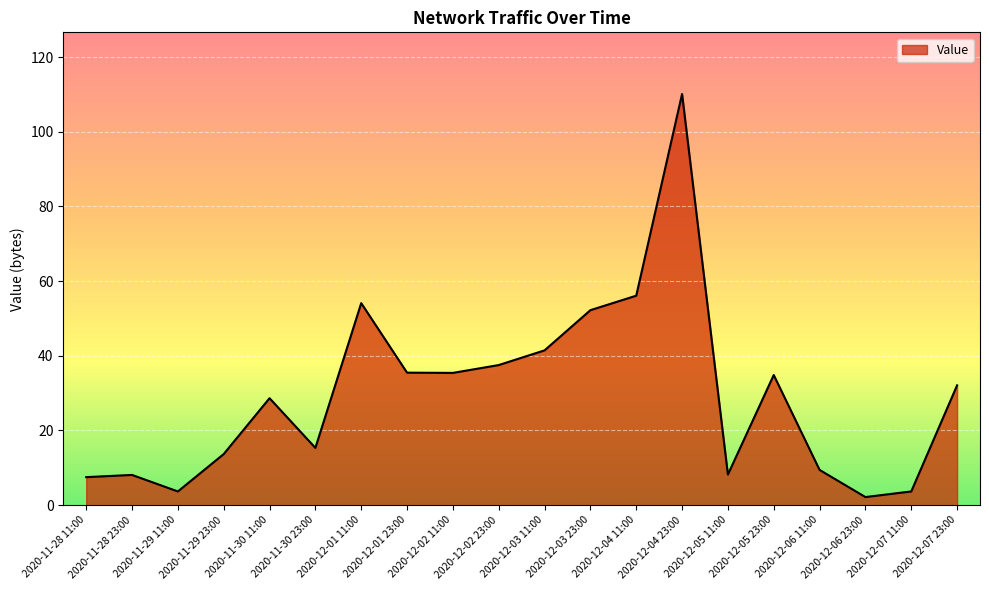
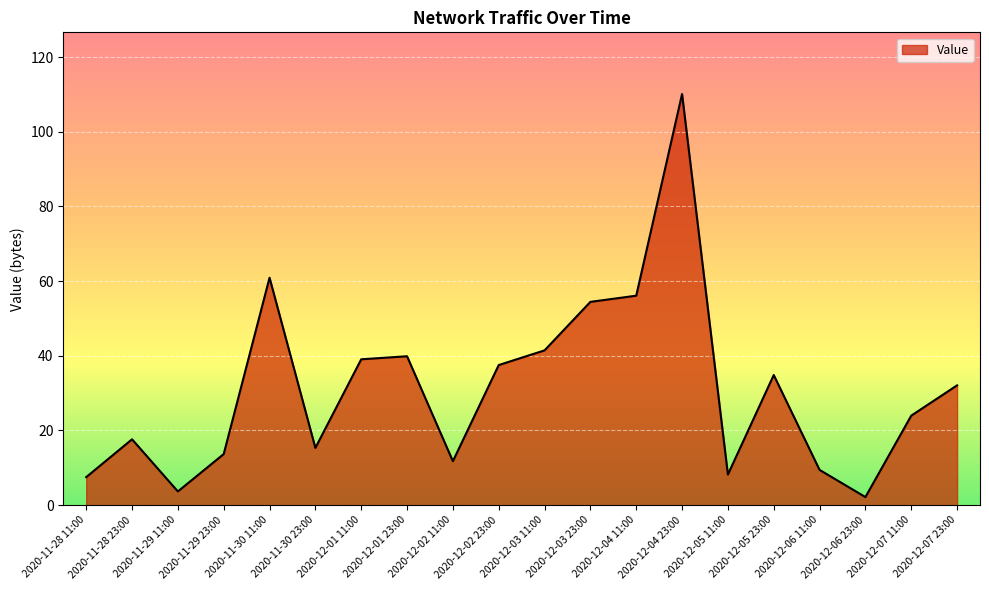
  {
    "2020-11-28 11:00": 7,
-   "2020-11-28 23:00": 8,
+   "2020-11-28 23:00": 18,
    "2020-11-29 11:00": 4,
    "2020-11-29 23:00": 14,
-   "2020-11-30 11:00": 29,
+   "2020-11-30 11:00": 61,
    "2020-11-30 23:00": 15,
-   "2020-12-01 11:00": 54,
-   "2020-12-01 23:00": 35,
-   "2020-12-02 11:00": 35,
+   "2020-12-01 11:00": 39,
+   "2020-12-01 23:00": 40,
+   "2020-12-02 11:00": 12,
    "2020-12-02 23:00": 38,
    "2020-12-03 11:00": 41,
-   "2020-12-03 23:00": 52,
+   "2020-12-03 23:00": 54,
    "2020-12-04 11:00": 56,
    "2020-12-04 23:00": 110,
    "2020-12-05 11:00": 8,
    "2020-12-05 23:00": 35,
    "2020-12-06 11:00": 9,
    "2020-12-06 23:00": 2,
-   "2020-12-07 11:00": 4,
+   "2020-12-07 11:00": 24,
    "2020-12-07 23:00": 32
  }
